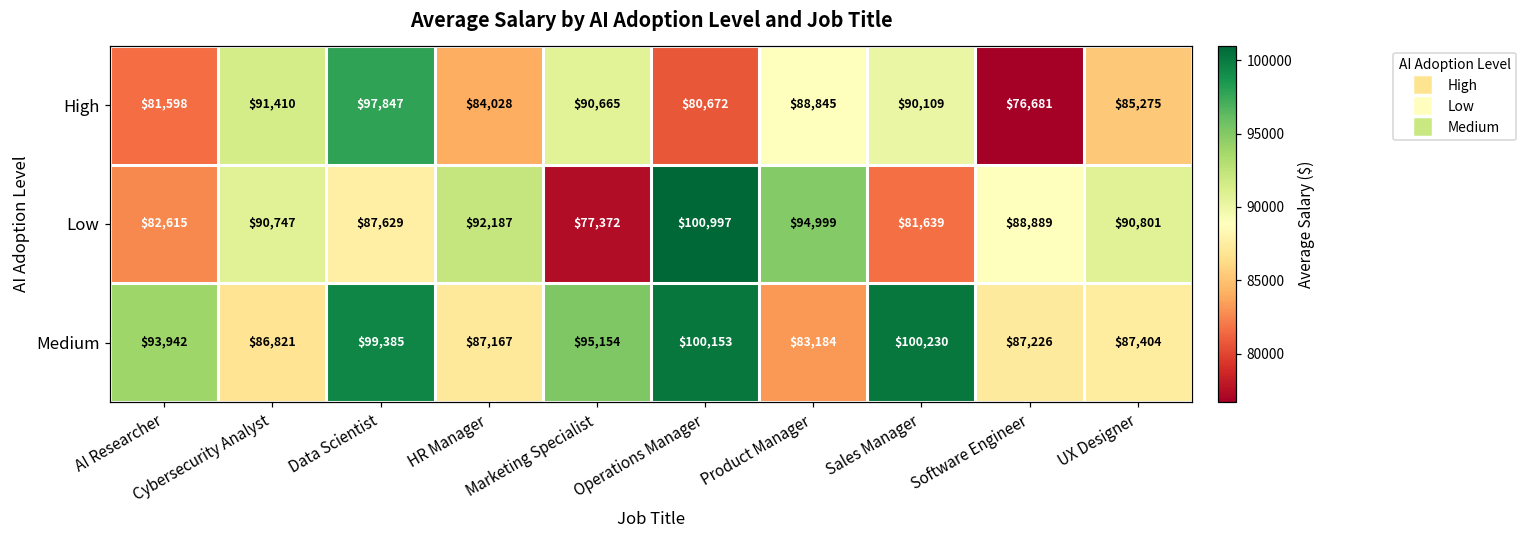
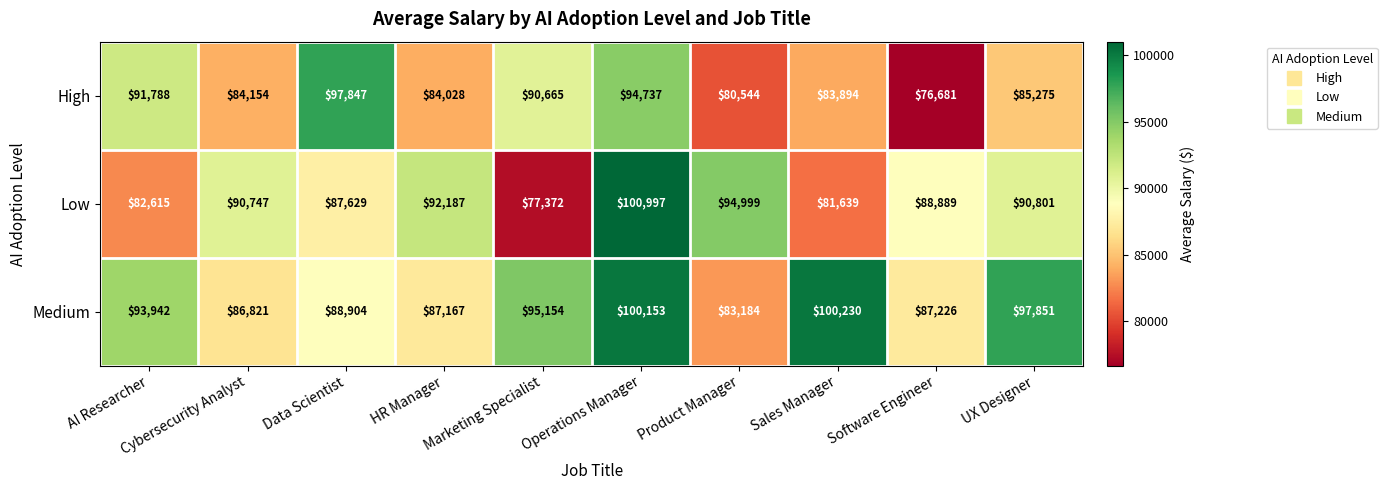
  {
    "High": {
-     "AI Researcher": "$81,598",
-     "Cybersecurity Analyst": "$91,410",
+     "AI Researcher": "$91,788",
+     "Cybersecurity Analyst": "$84,154",
      "Data Scientist": "$97,847",
      "HR Manager": "$84,028",
      "Marketing Specialist": "$90,665",
-     "Operations Manager": "$80,672",
-     "Product Manager": "$88,845",
-     "Sales Manager": "$90,109",
+     "Operations Manager": "$94,737",
+     "Product Manager": "$80,544",
+     "Sales Manager": "$83,894",
      "Software Engineer": "$76,681",
      "UX Designer": "$85,275"
    },
    "Low": {
      "AI Researcher": "$82,615",
      "Cybersecurity Analyst": "$90,747",
      "Data Scientist": "$87,629",
      "HR Manager": "$92,187",
      "Marketing Specialist": "$77,372",
      "Operations Manager": "$100,997",
      "Product Manager": "$94,999",
      "Sales Manager": "$81,639",
      "Software Engineer": "$88,889",
      "UX Designer": "$90,801"
    },
    "Medium": {
      "AI Researcher": "$93,942",
      "Cybersecurity Analyst": "$86,821",
-     "Data Scientist": "$99,385",
+     "Data Scientist": "$88,904",
      "HR Manager": "$87,167",
      "Marketing Specialist": "$95,154",
      "Operations Manager": "$100,153",
      "Product Manager": "$83,184",
      "Sales Manager": "$100,230",
      "Software Engineer": "$87,226",
-     "UX Designer": "$87,404"
+     "UX Designer": "$97,851"
    }
  }
